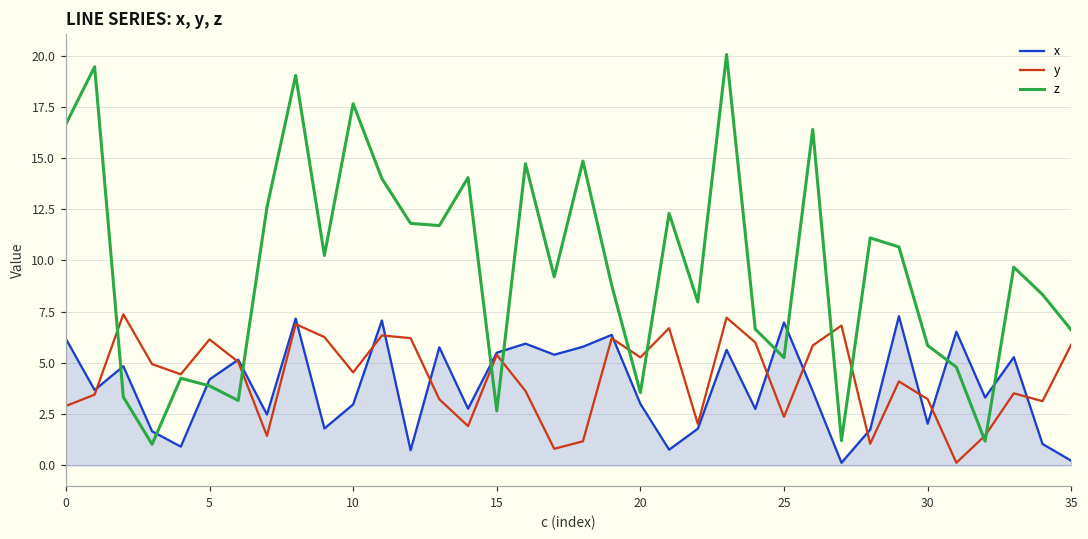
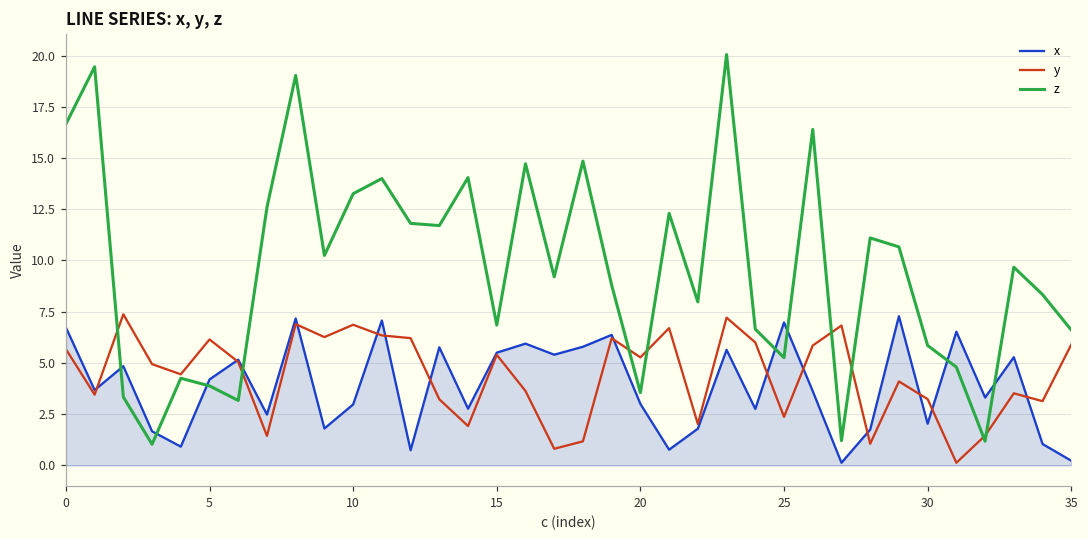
  {
    "x": {
-     "0": 6.2,
+     "0": 6.7,
      "5": 4.2,
      "10": 3.0,
      "20": 3.0,
      "25": 7.0,
      "30": 2.0,
      "35": 0.2
    },
    "y": {
-     "0": 2.9,
+     "0": 5.7,
      "5": 6.1,
-     "10": 4.5,
+     "10": 6.9,
      "20": 5.3,
      "25": 2.4,
      "30": 3.2,
      "35": 5.9
    },
    "z": {
      "0": 16.7,
      "5": 3.9,
-     "10": 17.7,
-     "15": 2.7,
+     "10": 13.3,
+     "15": 6.8,
      "20": 3.6,
      "25": 5.3,
      "30": 5.9,
      "35": 6.6
    }
  }
